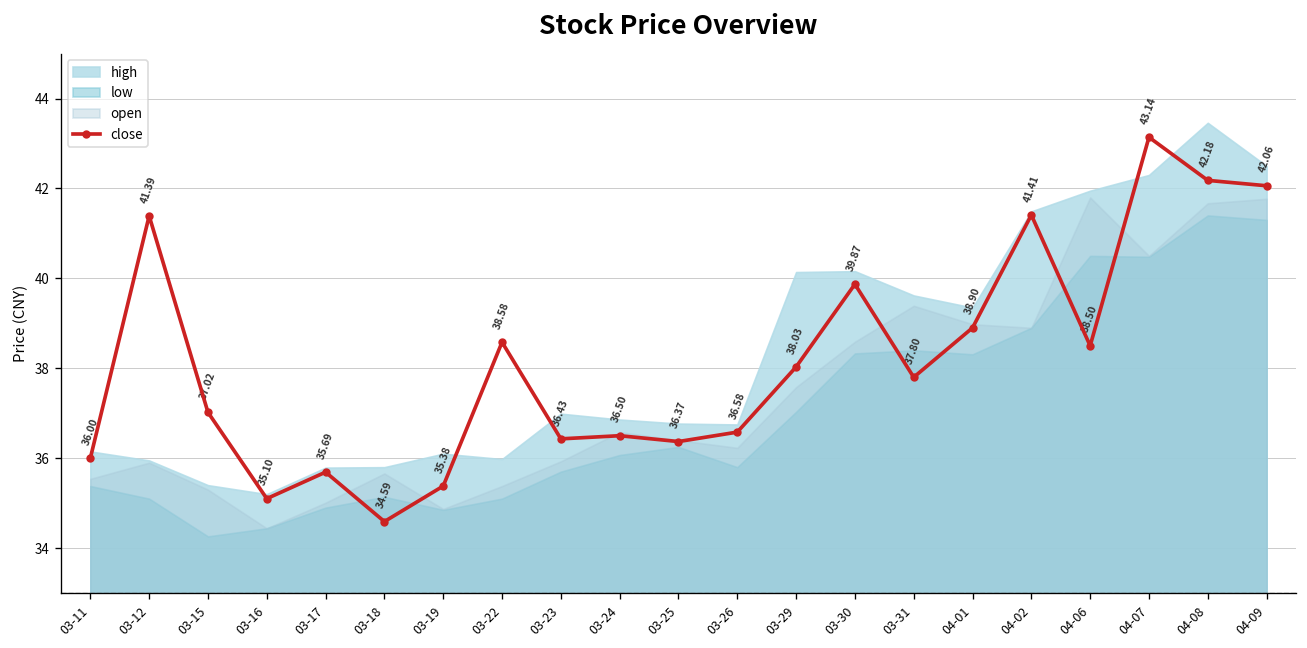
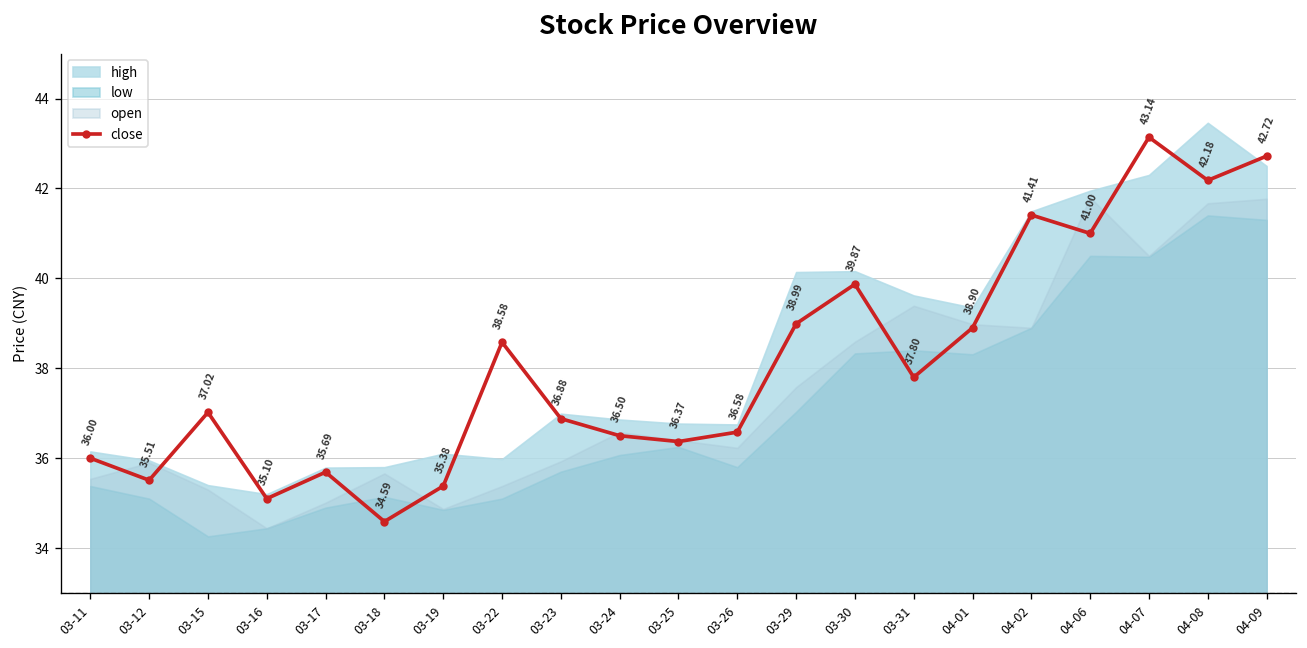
  {
    "close": {
      "03-11": 36.00,
-     "03-12": 41.39,
+     "03-12": 35.51,
      "03-15": 37.02,
      "03-16": 35.10,
      "03-17": 35.69,
      "03-18": 34.59,
      "03-19": 35.38,
      "03-22": 38.58,
-     "03-23": 36.43,
+     "03-23": 36.88,
      "03-24": 36.50,
      "03-26": 36.58,
-     "03-29": 38.03,
+     "03-29": 38.99,
      "03-30": 39.87,
      "03-31": 37.80,
      "04-01": 38.90,
      "04-02": 41.41,
-     "04-06": 38.50,
+     "04-06": 41.00,
      "04-07": 43.14,
      "04-08": 42.18,
-     "04-09": 42.06
+     "04-09": 42.72
    }
  }
